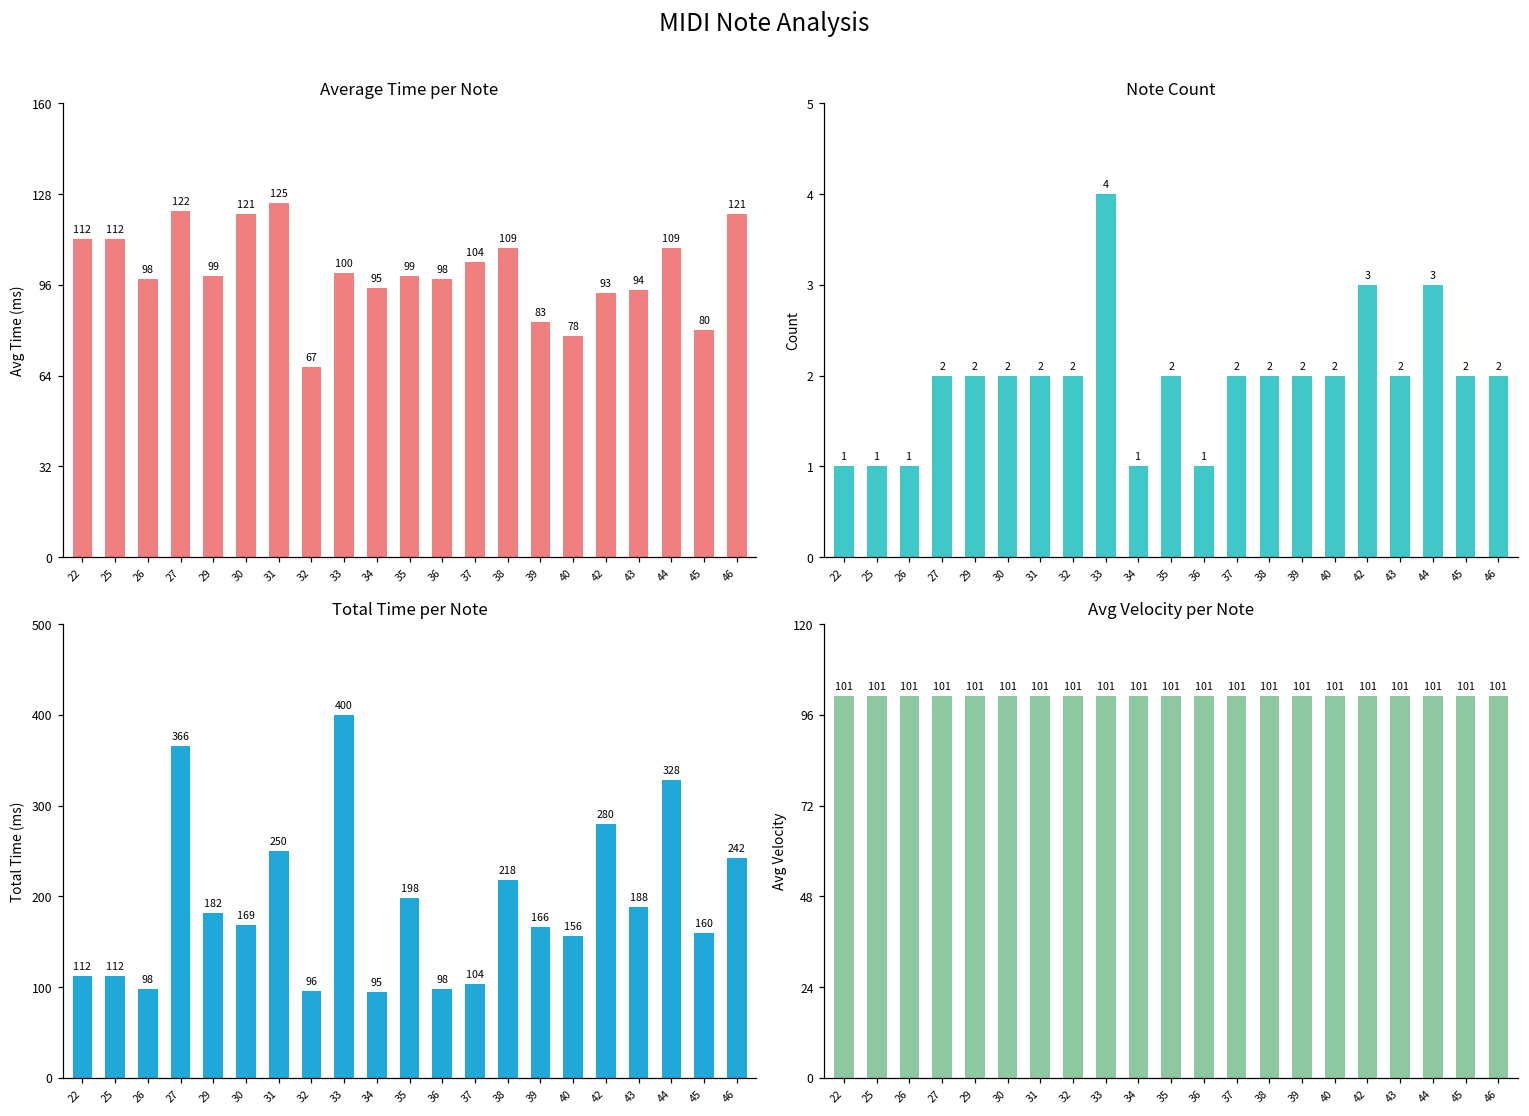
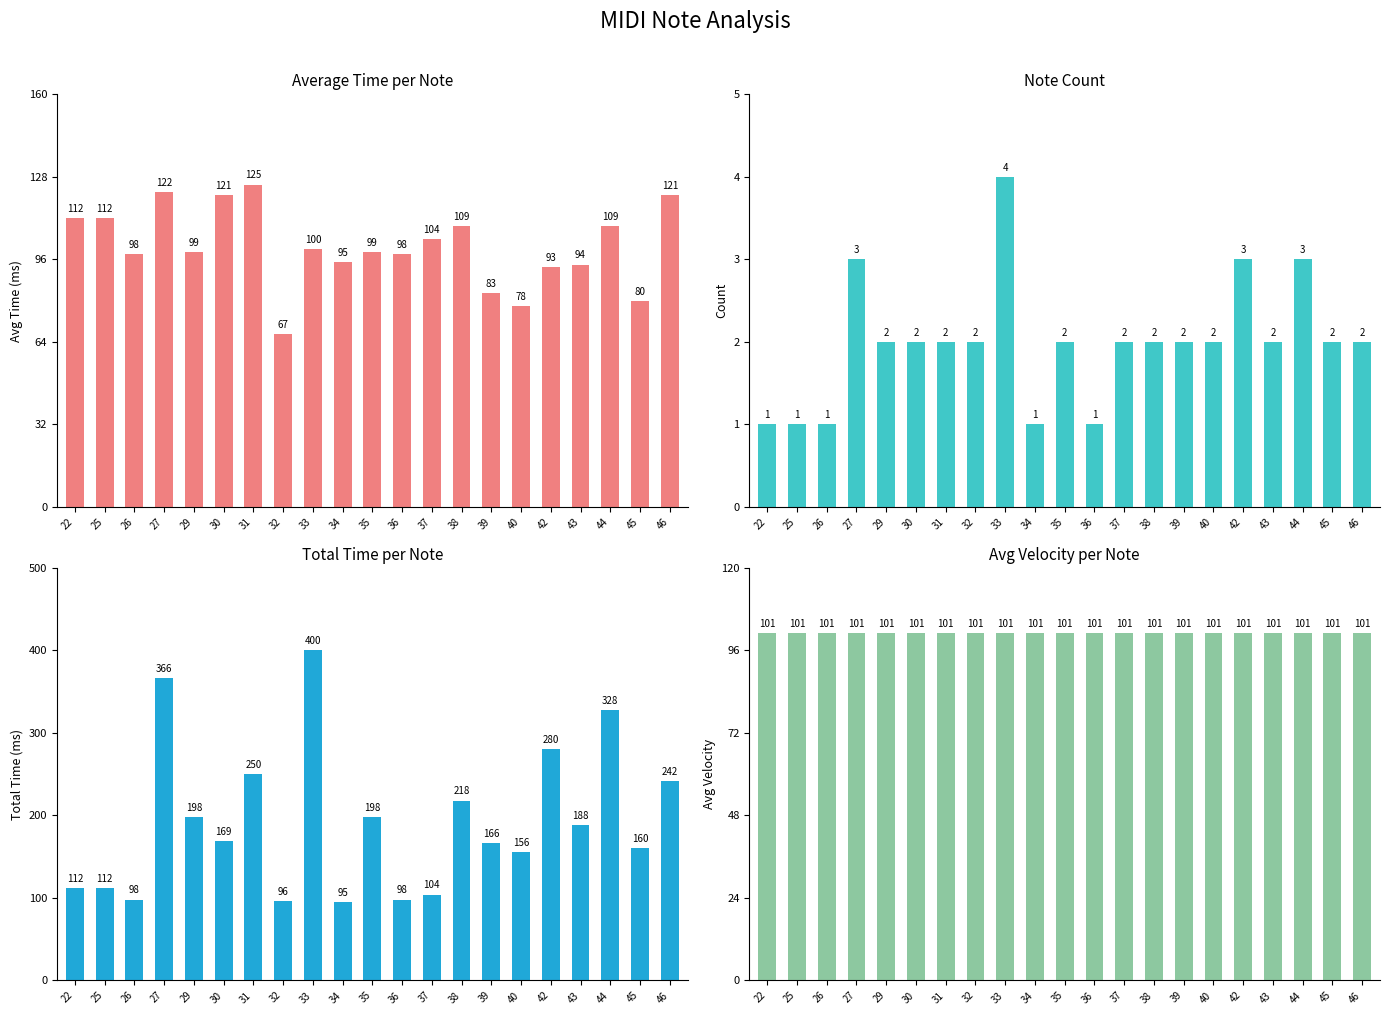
  {
    "Average Time per Note": {
      "22": 112,
      "25": 112,
      "26": 98,
      "27": 122,
      "29": 99,
      "30": 121,
      "31": 125,
      "32": 67,
      "33": 100,
      "34": 95,
      "35": 99,
      "36": 98,
      "37": 104,
      "38": 109,
      "39": 83,
      "40": 78,
      "42": 93,
      "43": 94,
      "44": 109,
      "45": 80,
      "46": 121
    },
    "Note Count": {
      "22": 1,
      "25": 1,
      "26": 1,
-     "27": 2,
+     "27": 3,
      "29": 2,
      "30": 2,
      "31": 2,
      "32": 2,
      "33": 4,
      "34": 1,
      "35": 2,
      "36": 1,
      "37": 2,
      "38": 2,
      "39": 2,
      "40": 2,
      "42": 3,
      "43": 2,
      "44": 3,
      "45": 2,
      "46": 2
    },
    "Total Time per Note": {
      "22": 112,
      "25": 112,
      "26": 98,
      "27": 366,
-     "29": 182,
+     "29": 198,
      "30": 169,
      "31": 250,
      "32": 96,
      "33": 400,
      "34": 95,
      "35": 198,
      "36": 98,
      "37": 104,
      "38": 218,
      "39": 166,
      "40": 156,
      "42": 280,
      "43": 188,
      "44": 328,
      "45": 160,
      "46": 242
    },
    "Avg Velocity per Note": {
      "22": 101,
      "25": 101,
      "26": 101,
      "27": 101,
      "29": 101,
      "30": 101,
      "31": 101,
      "32": 101,
      "33": 101,
      "34": 101,
      "35": 101,
      "36": 101,
      "37": 101,
      "38": 101,
      "39": 101,
      "40": 101,
      "42": 101,
      "43": 101,
      "44": 101,
      "45": 101,
      "46": 101
    }
  }
